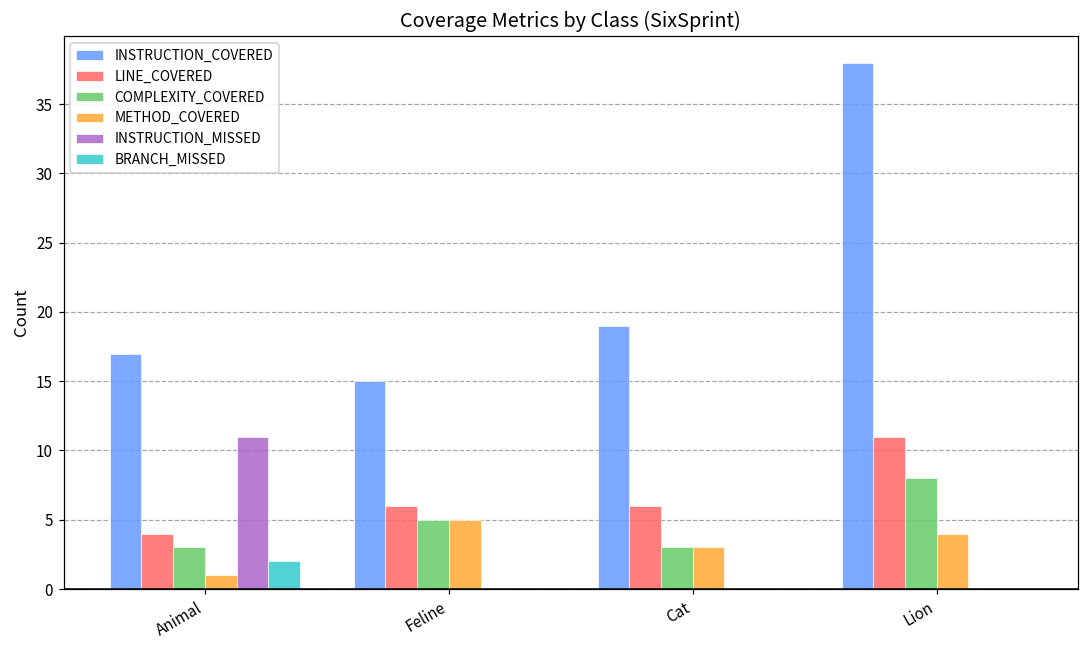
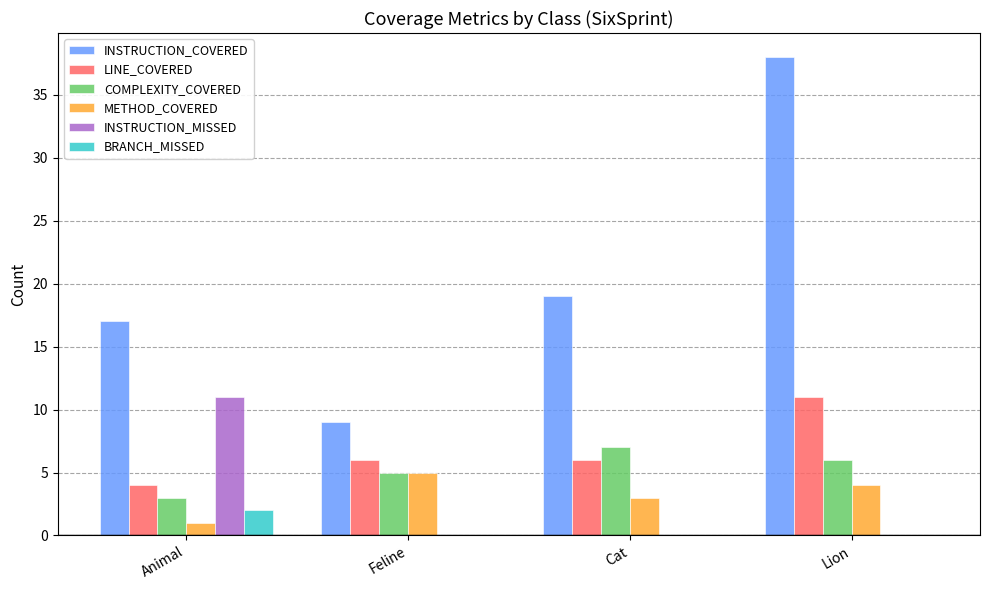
  {
    "INSTRUCTION_COVERED": {
      "Animal": 17,
-     "Feline": 15,
+     "Feline": 9,
      "Cat": 19,
      "Lion": 38
    },
    "LINE_COVERED": {
      "Animal": 4,
      "Feline": 6,
      "Cat": 6,
      "Lion": 11
    },
    "COMPLEXITY_COVERED": {
      "Animal": 3,
      "Feline": 5,
-     "Cat": 3,
-     "Lion": 8
+     "Cat": 7,
+     "Lion": 6
    },
    "METHOD_COVERED": {
      "Animal": 1,
      "Feline": 5,
      "Cat": 3,
      "Lion": 4
    },
    "INSTRUCTION_MISSED": {
      "Animal": 11,
      "Feline": 0,
      "Cat": 0,
      "Lion": 0
    },
    "BRANCH_MISSED": {
      "Animal": 2,
      "Feline": 0,
      "Cat": 0,
      "Lion": 0
    }
  }
